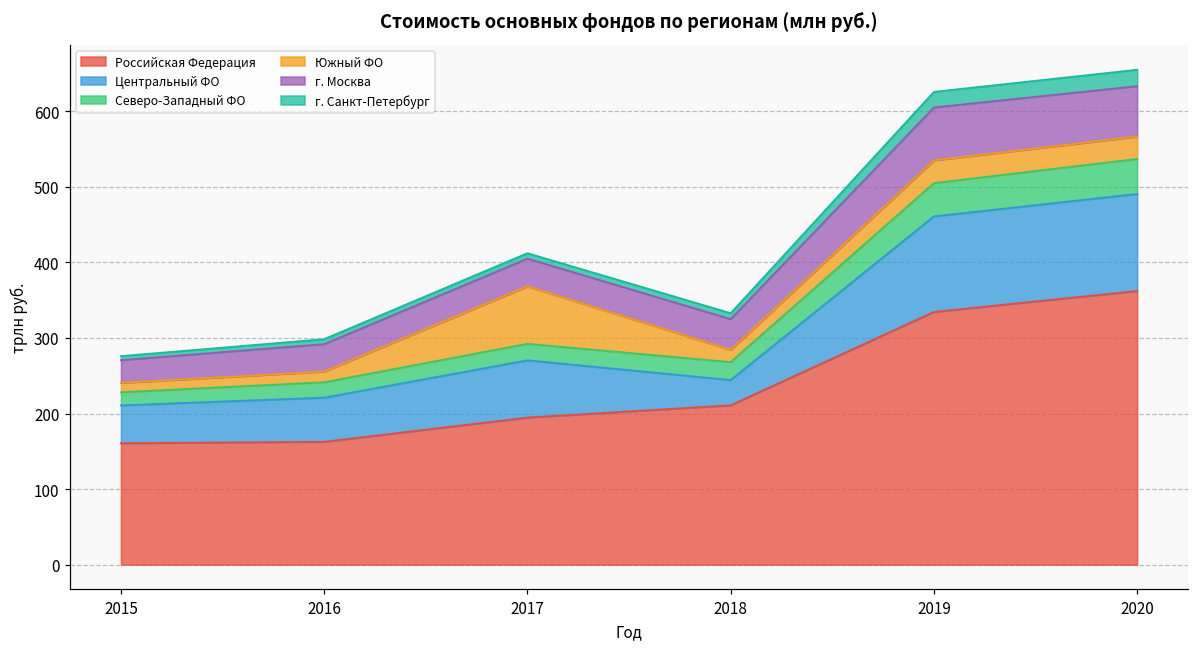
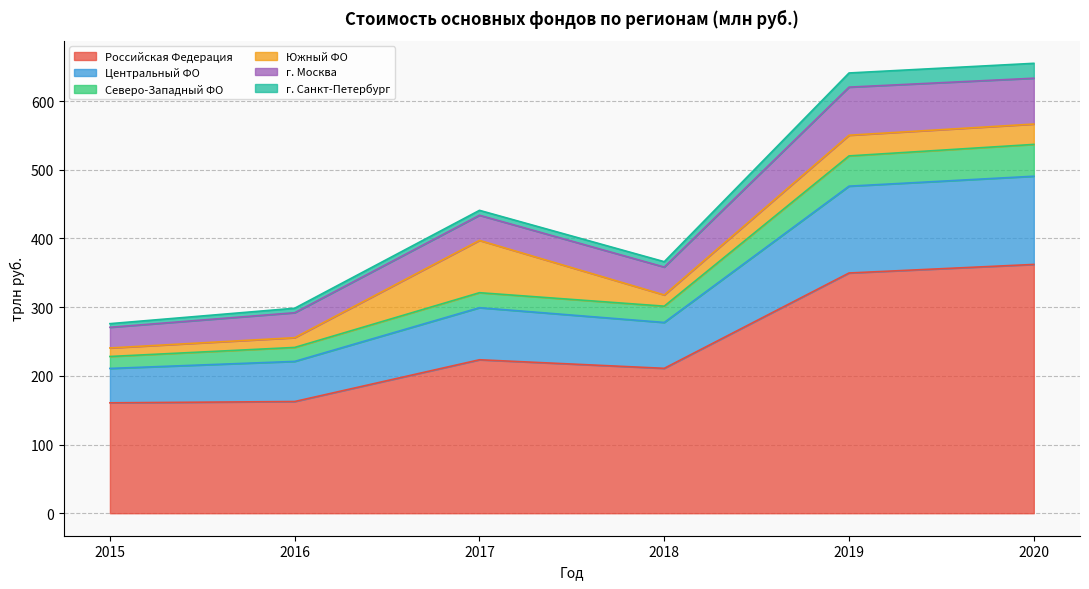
  {
    "Российская Федерация": {
      "2015": 160,
      "2016": 160,
-     "2017": 190,
+     "2017": 220,
      "2018": 210,
-     "2019": 330,
+     "2019": 350,
      "2020": 360
    },
    "Центральный ФО": {
      "2015": 50,
      "2016": 60,
      "2017": 80,
-     "2018": 30,
+     "2018": 70,
      "2019": 130,
      "2020": 130
    },
    "Южный ФО": {
      "2015": 10,
      "2016": 10,
      "2017": 80,
      "2018": 20,
      "2019": 30,
      "2020": 30
    },
    "г. Москва": {
      "2015": 30,
      "2016": 40,
      "2017": 40,
      "2018": 40,
      "2019": 70,
      "2020": 70
    }
  }
